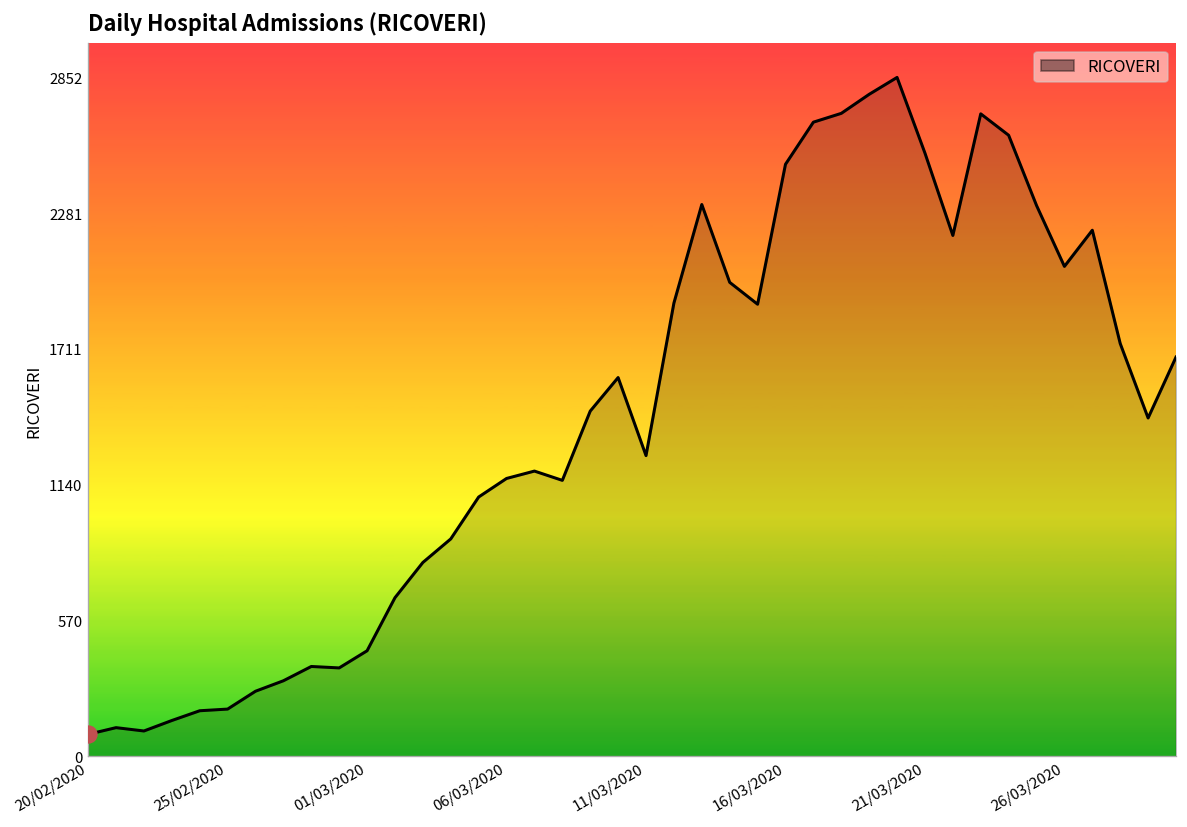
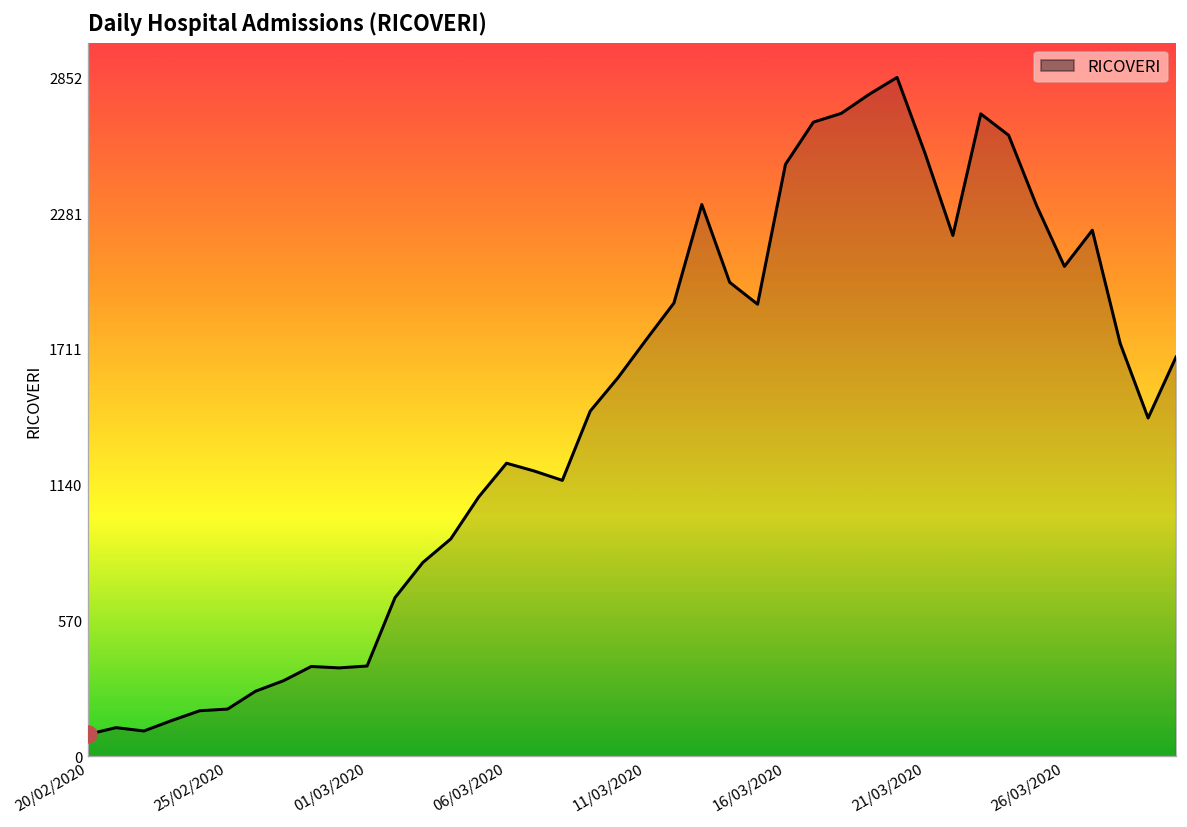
  {
    "RICOVERI": {
      "25/02/2020": 200,
-     "01/03/2020": 440,
-     "06/03/2020": 1170,
-     "11/03/2020": 1260,
+     "01/03/2020": 380,
+     "06/03/2020": 1230,
+     "11/03/2020": 1750,
      "16/03/2020": 2490,
      "21/03/2020": 2530,
      "26/03/2020": 2060
    }
  }
